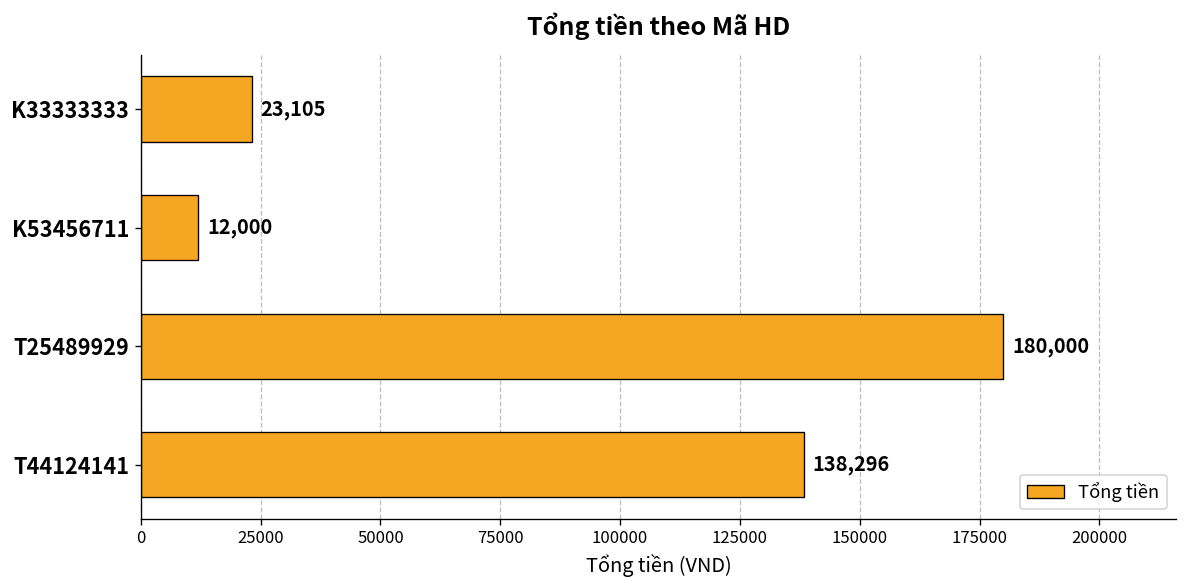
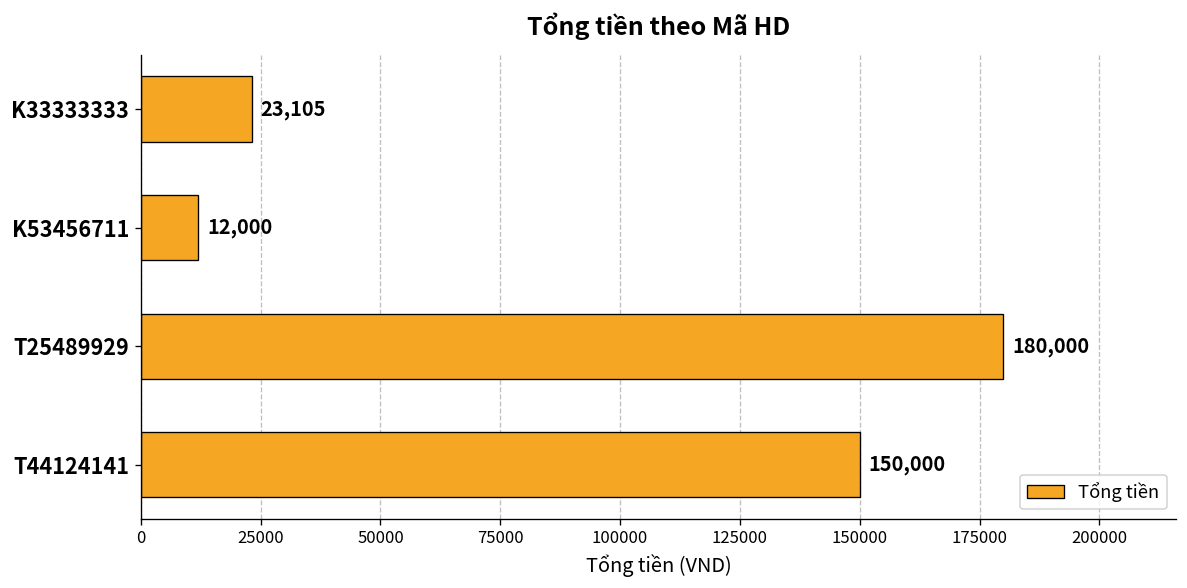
  {
    "K33333333": "23,105",
    "K53456711": "12,000",
    "T25489929": "180,000",
-   "T44124141": "138,296"
+   "T44124141": "150,000"
  }
